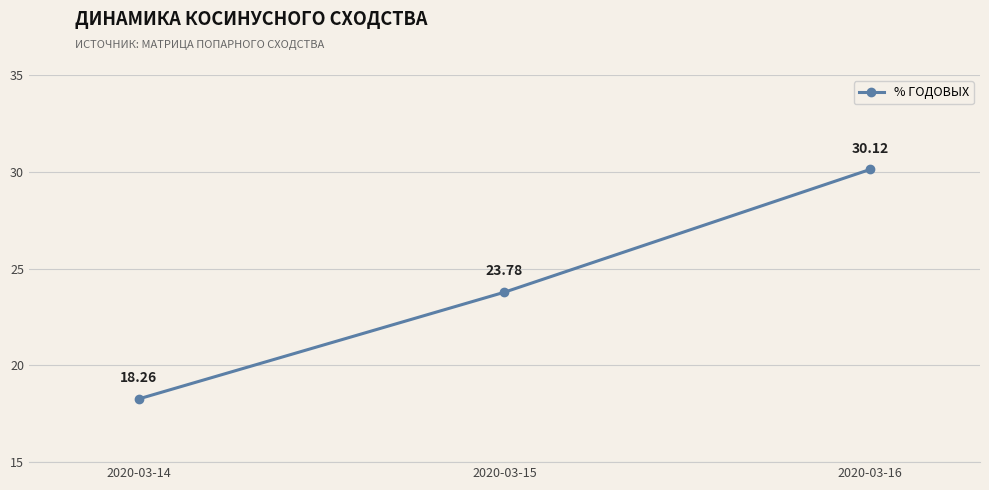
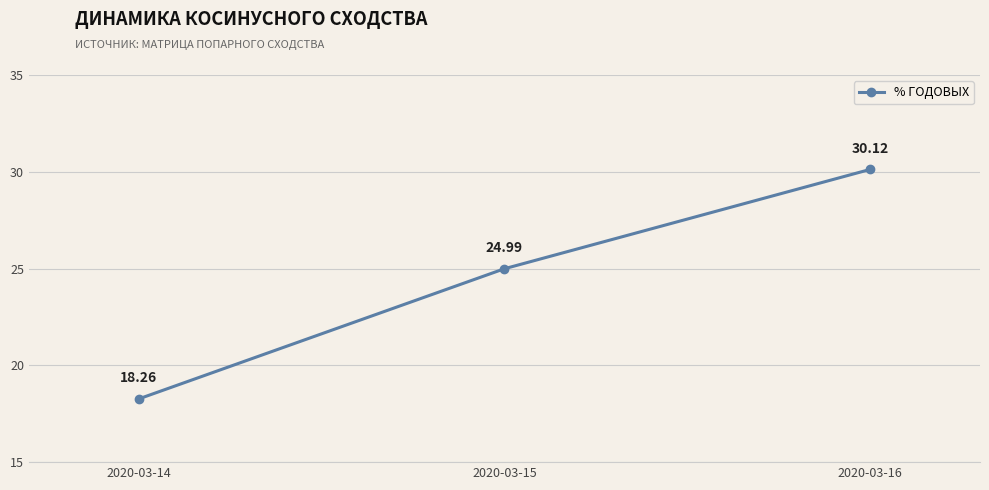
  {
    "2020-03-14": 18.26,
-   "2020-03-15": 23.78,
+   "2020-03-15": 24.99,
    "2020-03-16": 30.12
  }
